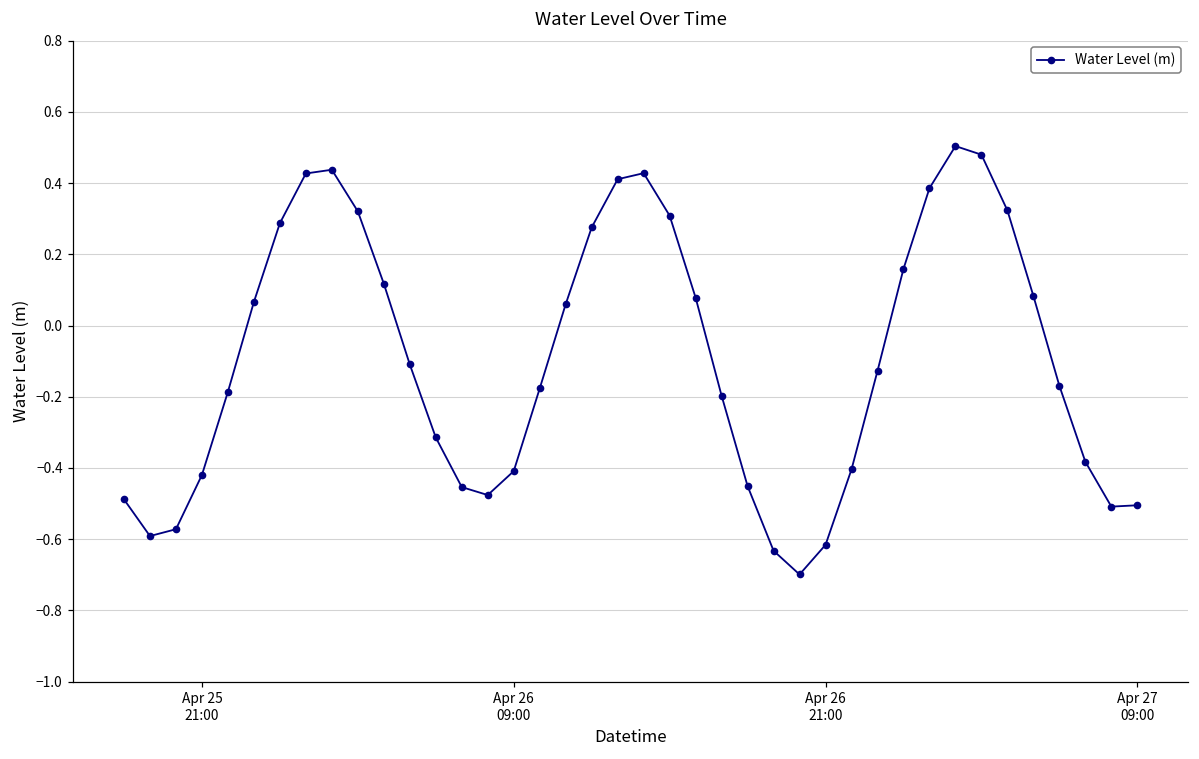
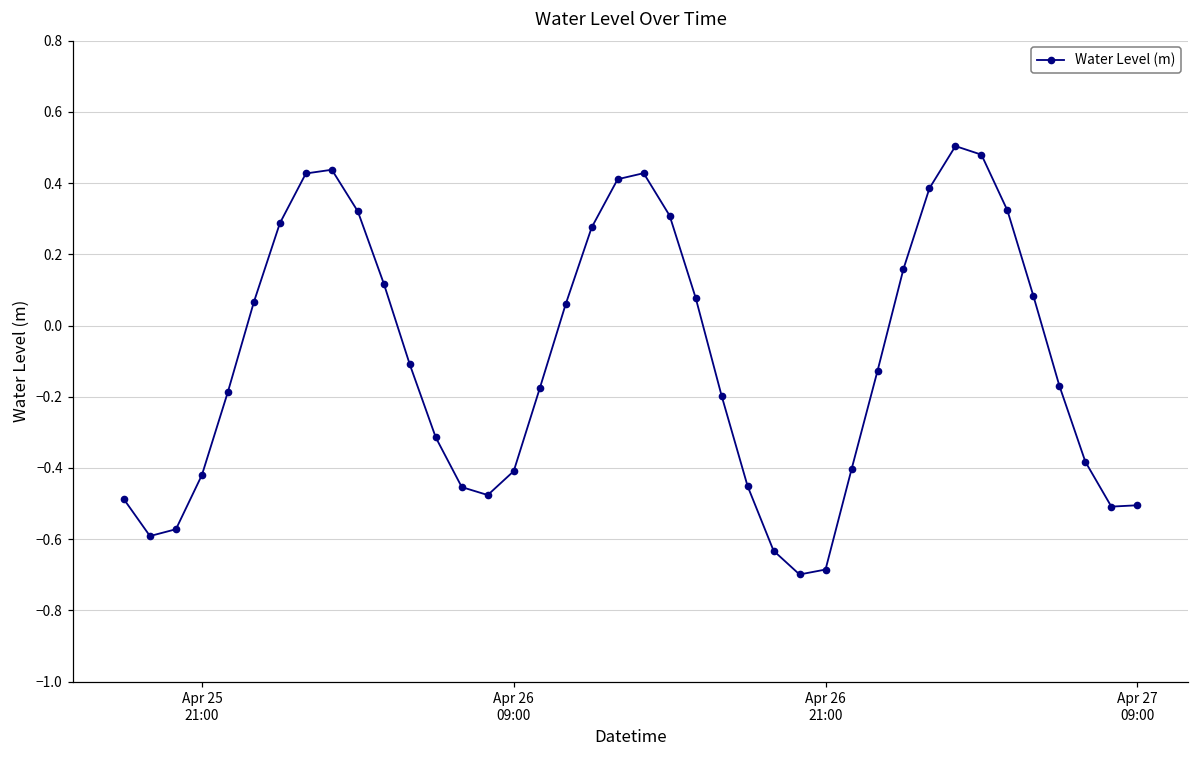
  {
    "Apr 25 21:00": -0.42,
    "Apr 26 09:00": -0.41,
-   "Apr 26 21:00": -0.62,
+   "Apr 26 21:00": -0.69,
    "Apr 27 09:00": -0.50
  }
